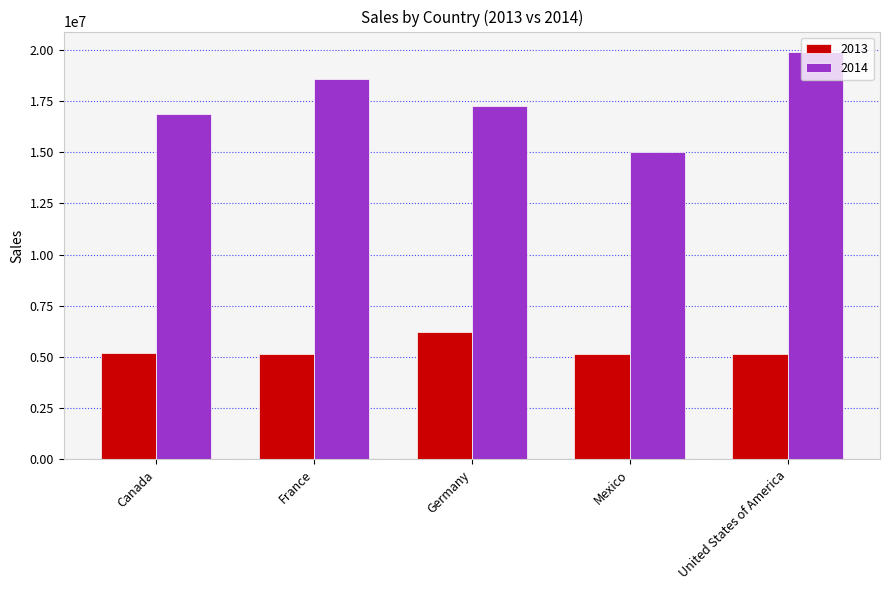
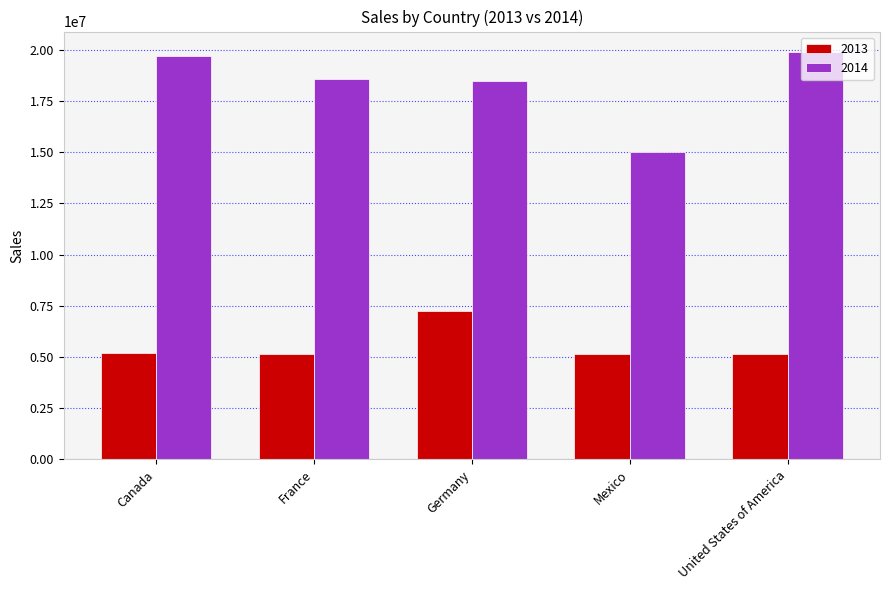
  {
    "2013": {
      "Canada": 5200000,
      "France": 5100000,
-     "Germany": 6200000,
+     "Germany": 7200000,
      "Mexico": 5200000,
      "United States of America": 5100000
    },
    "2014": {
-     "Canada": 16900000,
+     "Canada": 19700000,
      "France": 18600000,
-     "Germany": 17300000,
+     "Germany": 18500000,
      "Mexico": 15000000
    }
  }
